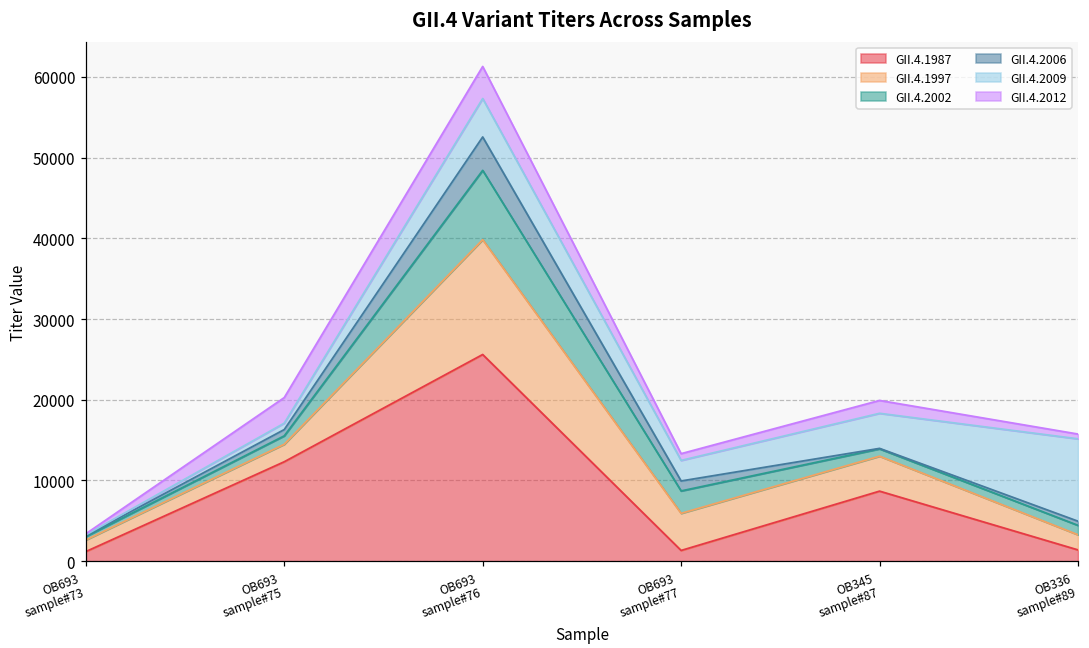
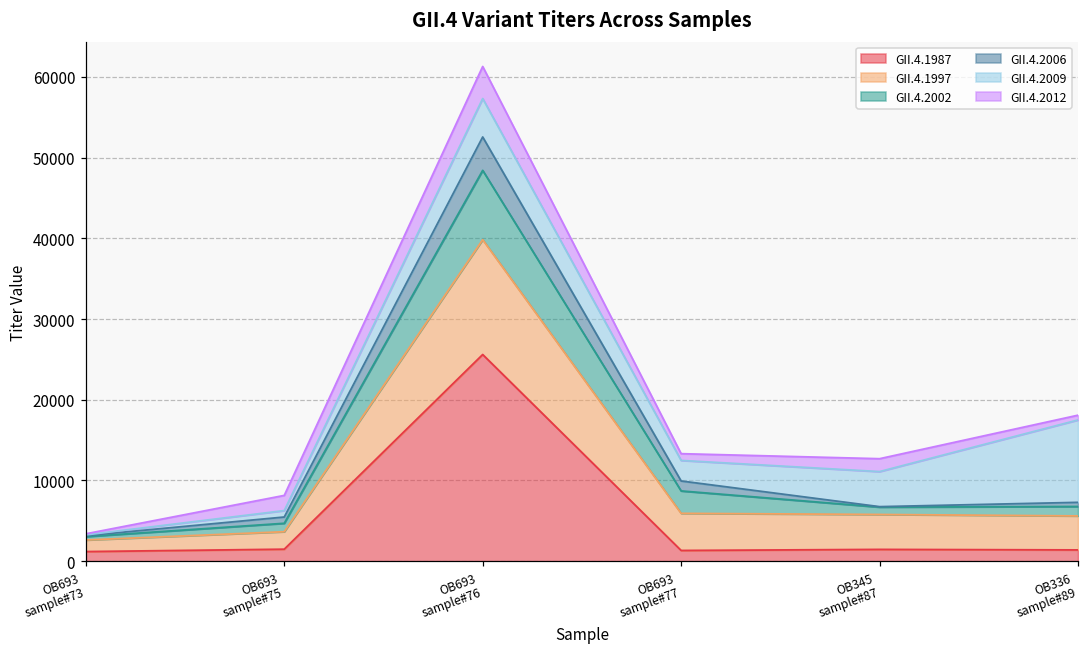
  {
    "GII.4.1987": {
      "OB693 sample#73": 1000,
-     "OB693 sample#75": 12000,
+     "OB693 sample#75": 1000,
      "OB693 sample#76": 26000,
      "OB693 sample#77": 1000,
-     "OB345 sample#87": 9000,
+     "OB345 sample#87": 1000,
      "OB336 sample#89": 1000
    },
    "GII.4.1997": {
      "OB693 sample#73": 1000,
      "OB693 sample#75": 2000,
      "OB693 sample#76": 14000,
      "OB693 sample#77": 5000,
      "OB345 sample#87": 4000,
-     "OB336 sample#89": 2000
+     "OB336 sample#89": 4000
    },
    "GII.4.2009": {
      "OB693 sample#75": 1000,
      "OB693 sample#76": 5000,
      "OB693 sample#77": 3000,
      "OB345 sample#87": 4000,
      "OB336 sample#89": 10000
    },
    "GII.4.2012": {
-     "OB693 sample#75": 3000,
+     "OB693 sample#75": 2000,
      "OB693 sample#76": 4000,
      "OB693 sample#77": 1000,
      "OB345 sample#87": 2000,
      "OB336 sample#89": 1000
    }
  }
